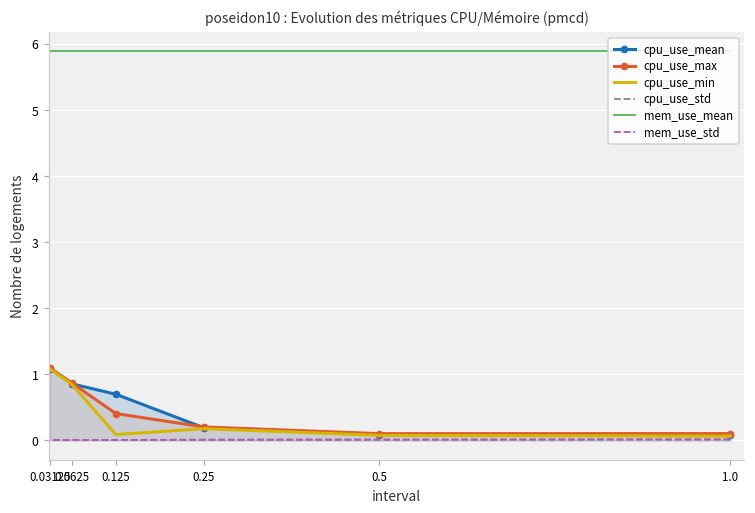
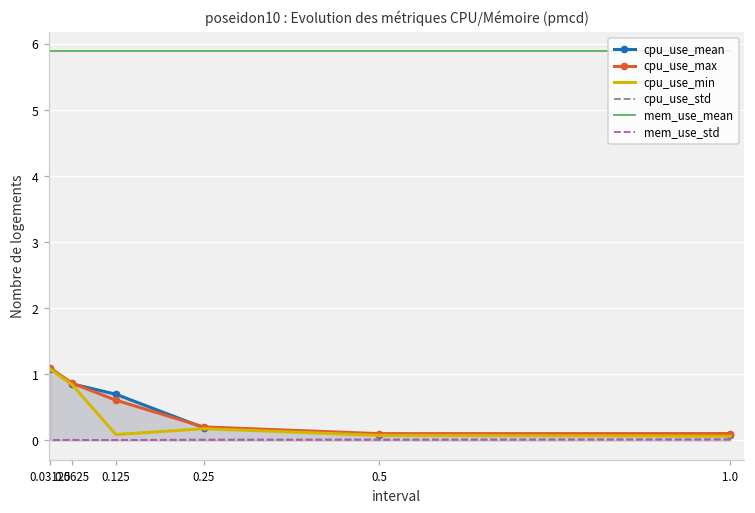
  {
    "cpu_use_mean": {
      "0.125": 0.7
    },
    "cpu_use_max": {
-     "0.125": 0.4
+     "0.125": 0.6
    },
    "cpu_use_min": {
      "0.125": 0.1
    },
    "mem_use_std": {
      "0.125": 0.0,
      "0.25": 0.0,
      "0.5": 0.0,
      "1.0": 0.0
    },
    "mem_use_mean": {
      "0.125": 5.9,
      "0.25": 5.9,
      "0.5": 5.9
    }
  }
